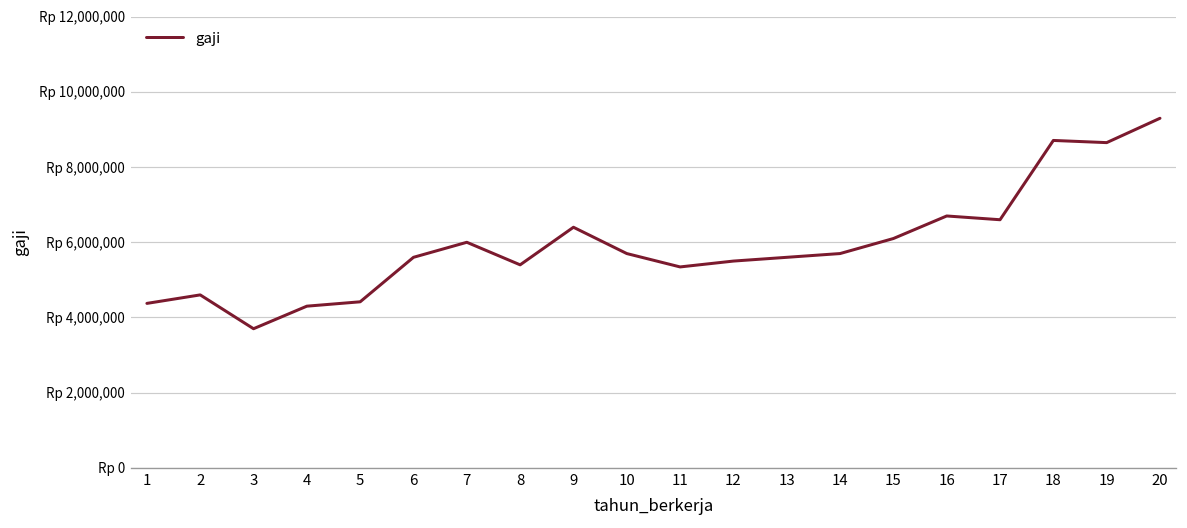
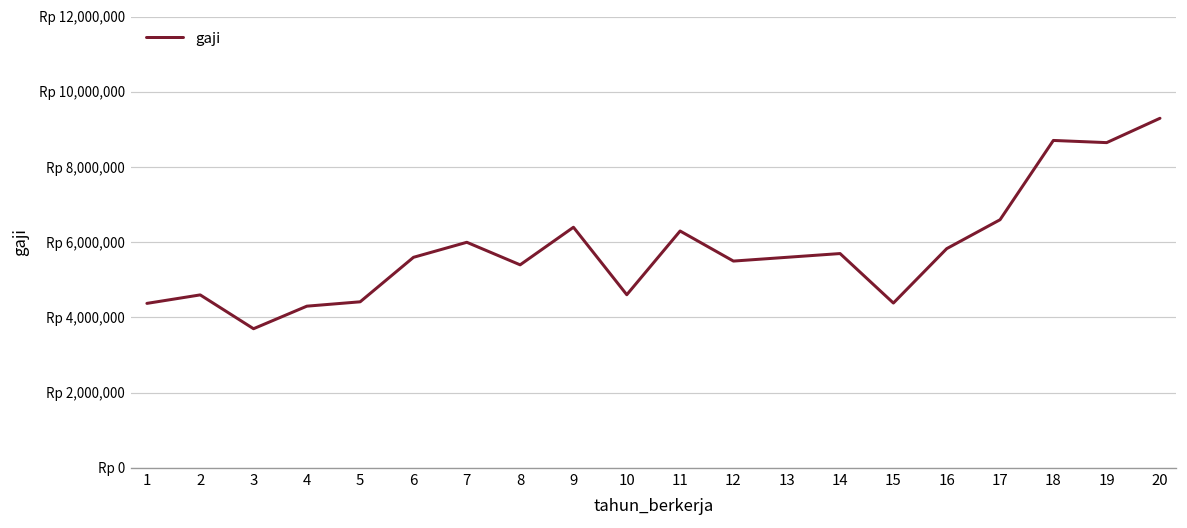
  {
    "1": "Rp 4,400,000",
    "2": "Rp 4,600,000",
    "3": "Rp 3,700,000",
    "4": "Rp 4,300,000",
    "5": "Rp 4,400,000",
    "6": "Rp 5,600,000",
    "7": "Rp 6,000,000",
    "8": "Rp 5,400,000",
    "9": "Rp 6,400,000",
-   "10": "Rp 5,700,000",
-   "11": "Rp 5,300,000",
+   "10": "Rp 4,600,000",
+   "11": "Rp 6,300,000",
    "12": "Rp 5,500,000",
    "13": "Rp 5,600,000",
    "14": "Rp 5,700,000",
-   "15": "Rp 6,100,000",
-   "16": "Rp 6,700,000",
+   "15": "Rp 4,400,000",
+   "16": "Rp 5,800,000",
    "17": "Rp 6,600,000",
    "18": "Rp 8,700,000",
    "19": "Rp 8,700,000",
    "20": "Rp 9,300,000"
  }
